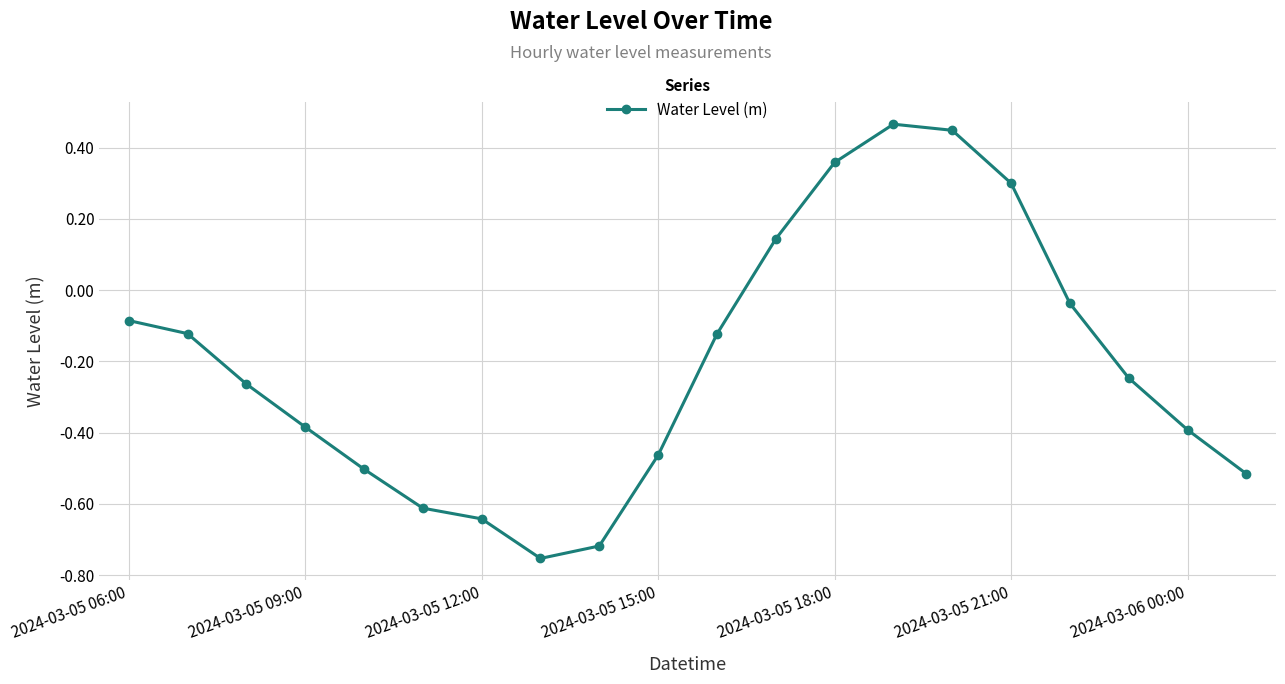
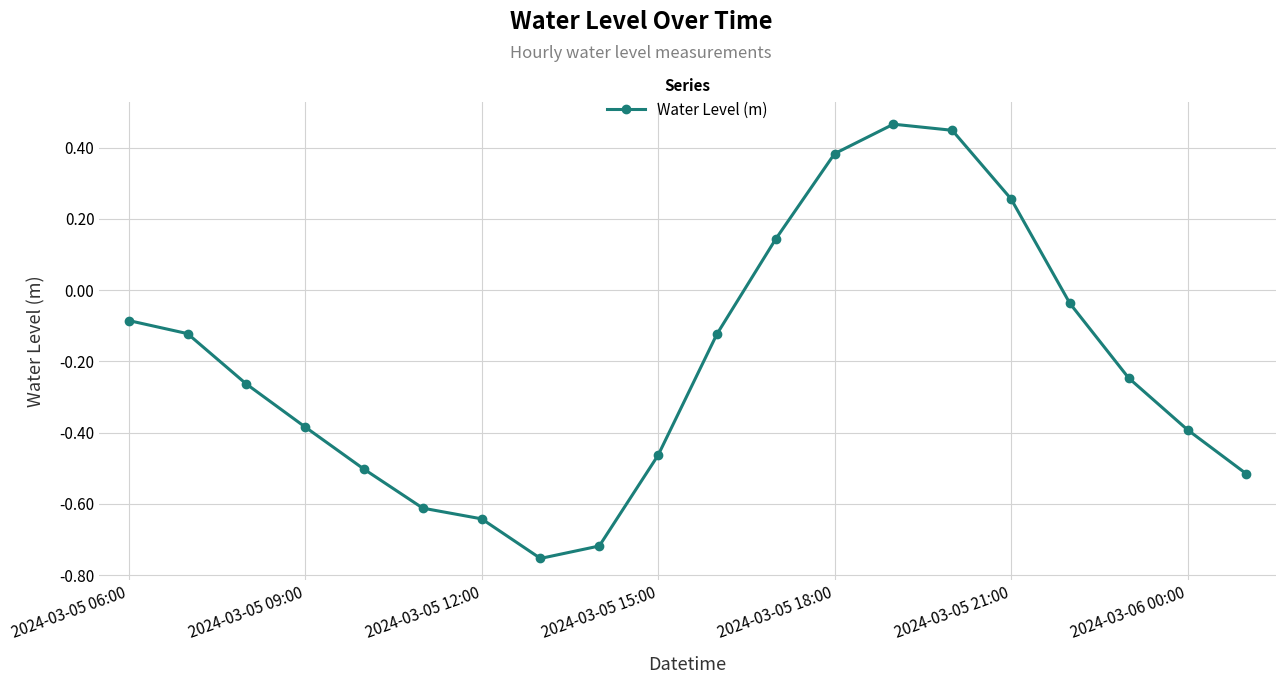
  {
    "2024-03-05 06:00": -0.09,
    "2024-03-05 09:00": -0.38,
    "2024-03-05 12:00": -0.64,
    "2024-03-05 15:00": -0.46,
-   "2024-03-05 18:00": 0.36,
-   "2024-03-05 21:00": 0.30,
+   "2024-03-05 18:00": 0.38,
+   "2024-03-05 21:00": 0.26,
    "2024-03-06 00:00": -0.39
  }
